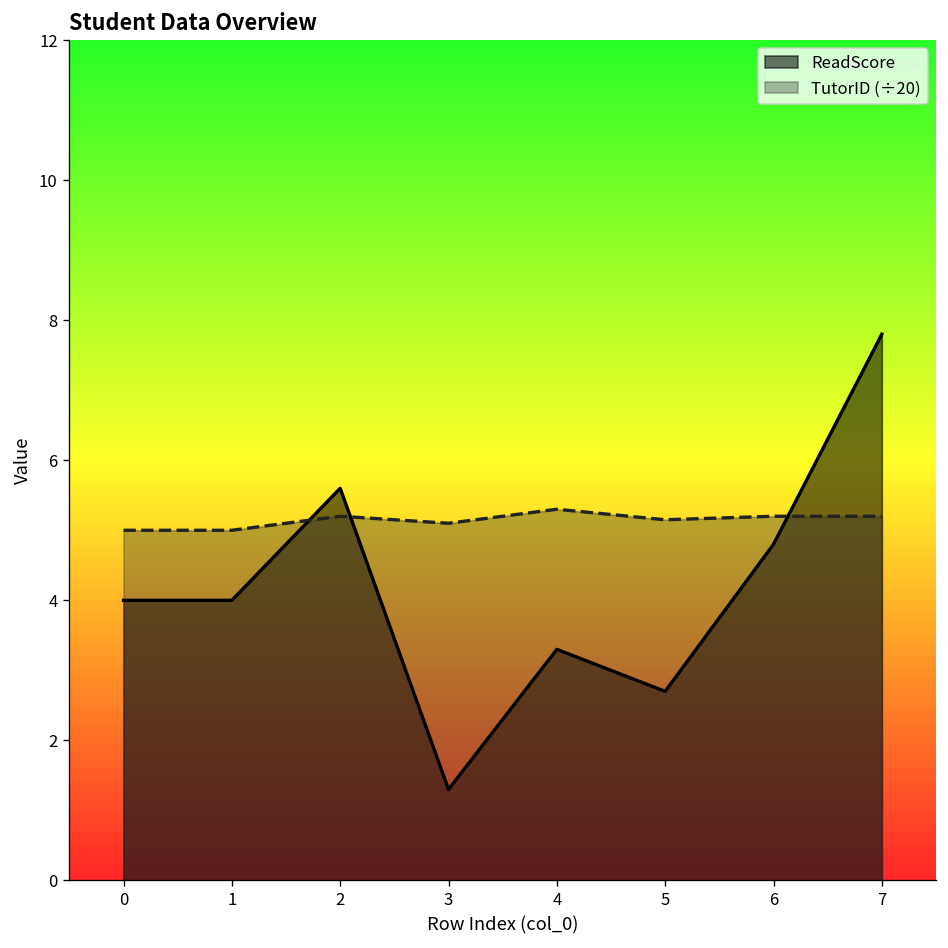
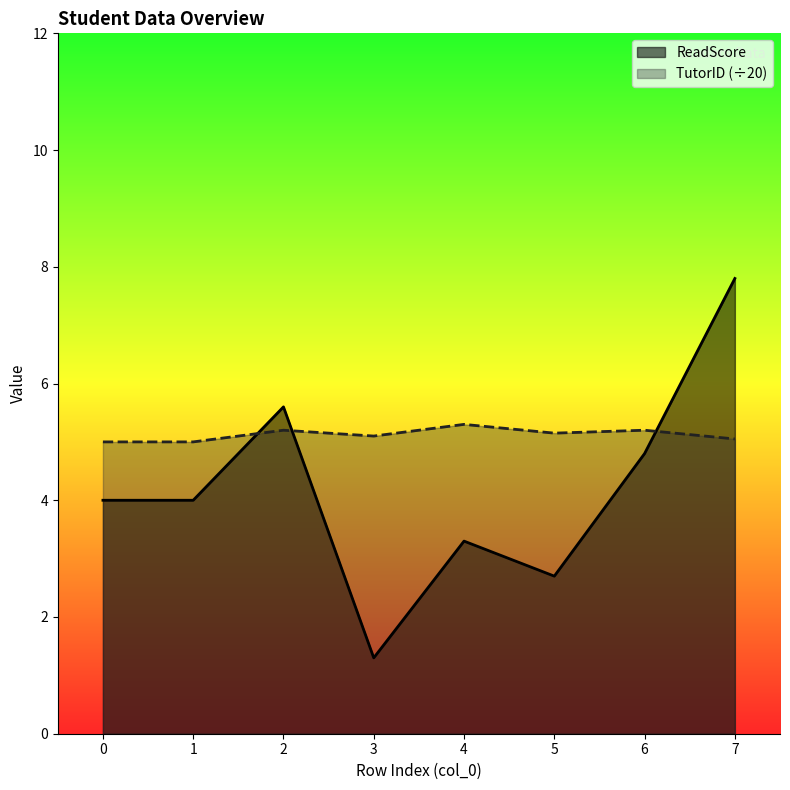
  {
    "ReadScore": {
      "0": 4.0,
      "1": 4.0,
      "2": 5.6,
      "3": 1.3,
      "4": 3.3,
      "5": 2.7,
      "6": 4.8,
      "7": 7.8
    },
    "TutorID (÷20)": {
      "0": 5.0,
      "1": 5.0,
      "2": 5.2,
      "3": 5.1,
      "4": 5.3,
      "5": 5.2,
      "6": 5.2,
-     "7": 5.2
+     "7": 5.1
    }
  }
